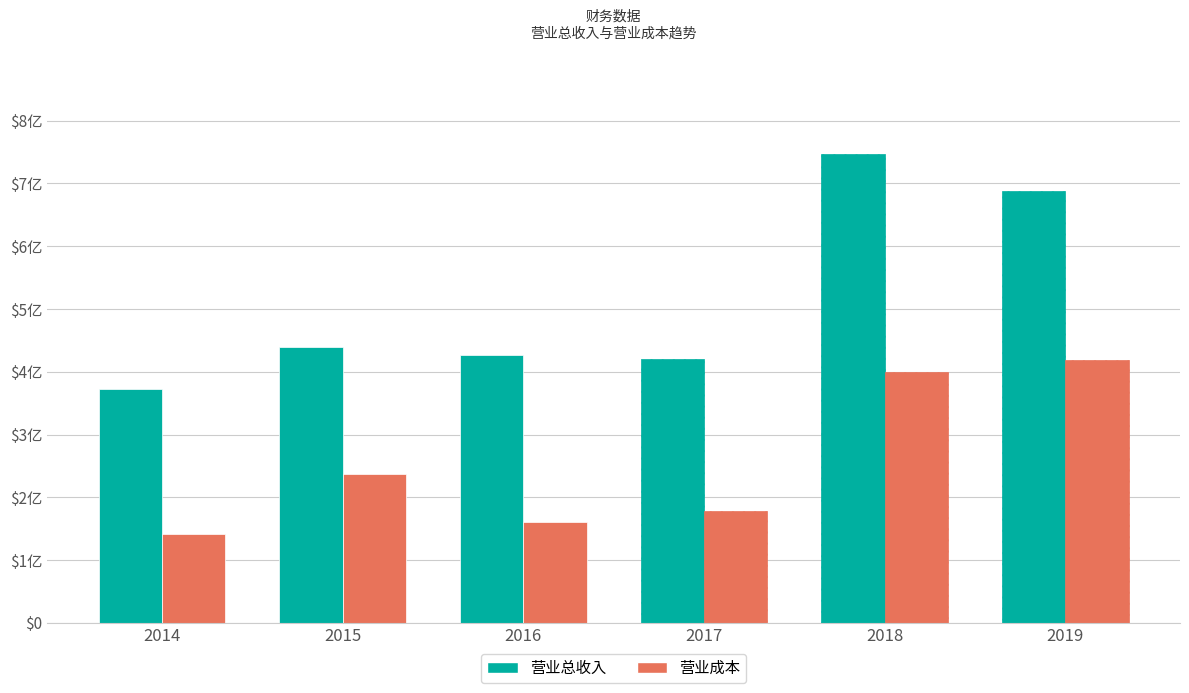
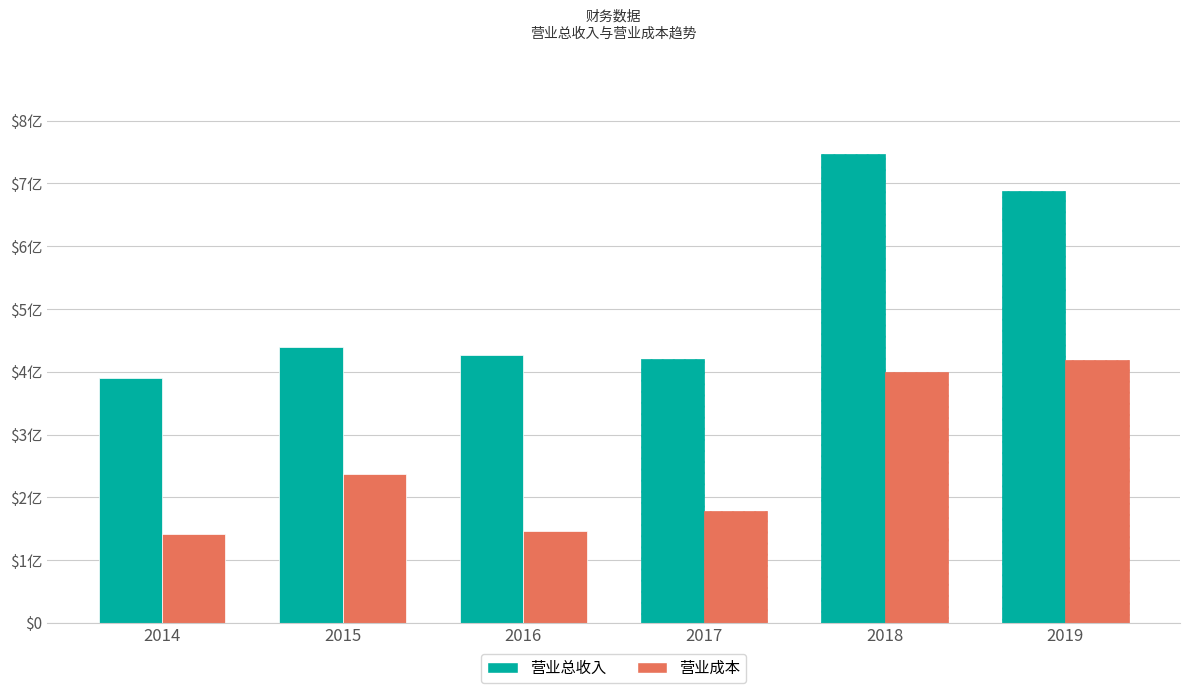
  {
    "营业总收入": {
-     "2014": "$3.7亿",
+     "2014": "$3.9亿",
      "2015": "$4.4亿",
      "2016": "$4.3亿",
      "2017": "$4.2亿",
      "2018": "$7.5亿",
      "2019": "$6.9亿"
    },
    "营业成本": {
      "2014": "$1.4亿",
      "2015": "$2.4亿",
-     "2016": "$1.6亿",
+     "2016": "$1.5亿",
      "2017": "$1.8亿",
      "2018": "$4.0亿",
      "2019": "$4.2亿"
    }
  }
